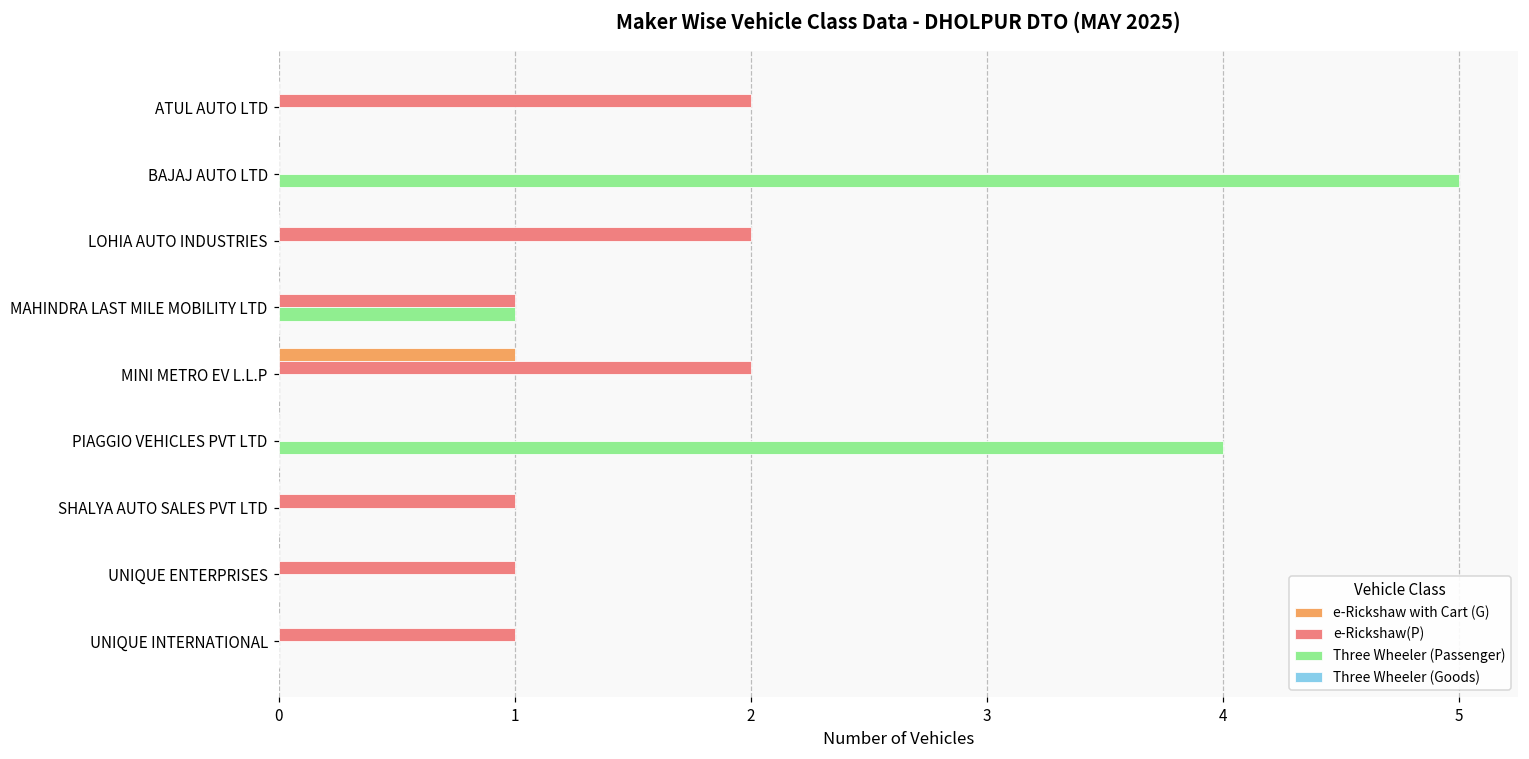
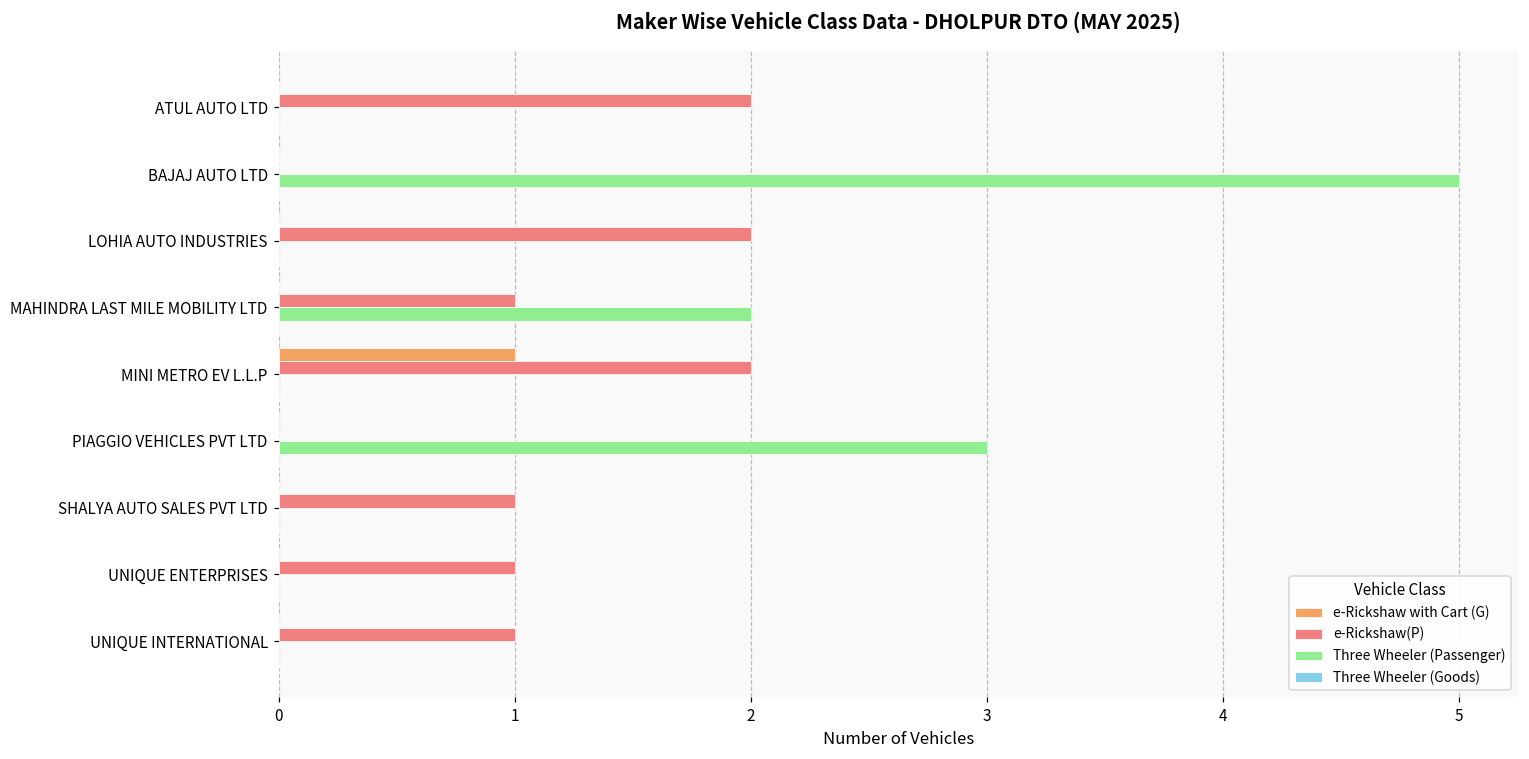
  {
    "Three Wheeler (Passenger)": {
      "ATUL AUTO LTD": 0,
      "BAJAJ AUTO LTD": 5,
      "LOHIA AUTO INDUSTRIES": 0,
-     "MAHINDRA LAST MILE MOBILITY LTD": 1,
+     "MAHINDRA LAST MILE MOBILITY LTD": 2,
      "MINI METRO EV L.L.P": 0,
-     "PIAGGIO VEHICLES PVT LTD": 4,
+     "PIAGGIO VEHICLES PVT LTD": 3,
      "SHALYA AUTO SALES PVT LTD": 0,
      "UNIQUE ENTERPRISES": 0,
      "UNIQUE INTERNATIONAL": 0
    },
    "Three Wheeler (Goods)": {
      "ATUL AUTO LTD": 0,
      "BAJAJ AUTO LTD": 0,
      "LOHIA AUTO INDUSTRIES": 0,
      "MAHINDRA LAST MILE MOBILITY LTD": 0,
      "MINI METRO EV L.L.P": 0,
      "PIAGGIO VEHICLES PVT LTD": 0,
      "SHALYA AUTO SALES PVT LTD": 0,
      "UNIQUE ENTERPRISES": 0,
      "UNIQUE INTERNATIONAL": 0
    }
  }
